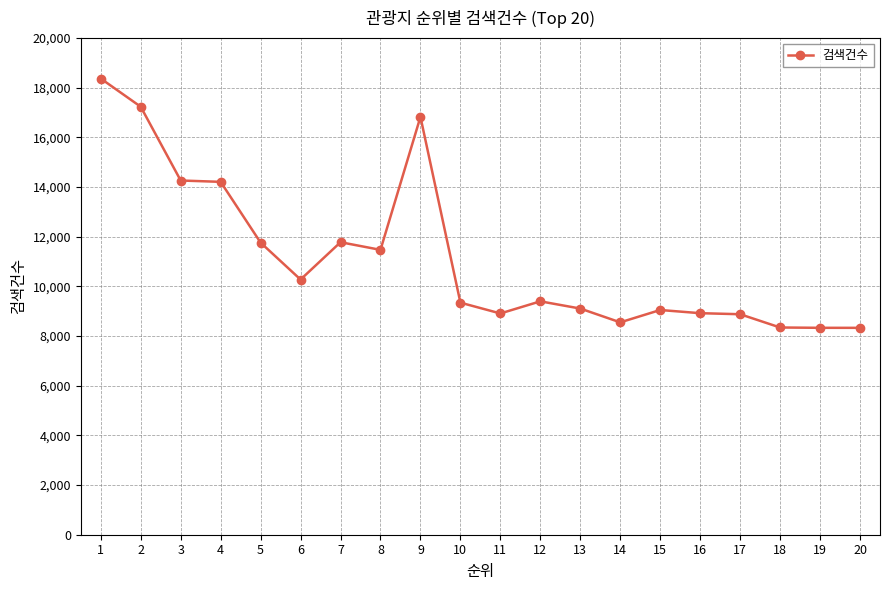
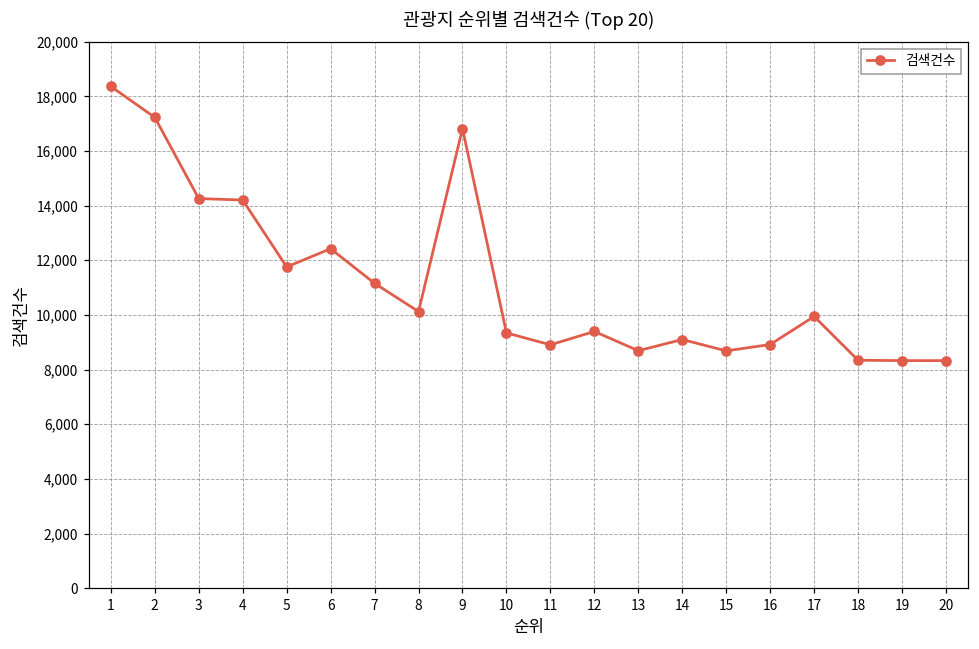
  {
    "1": "18,400",
    "2": "17,200",
    "3": "14,300",
    "4": "14,200",
    "5": "11,800",
-   "6": "10,300",
-   "7": "11,800",
-   "8": "11,500",
+   "6": "12,400",
+   "7": "11,200",
+   "8": "10,100",
    "9": "16,800",
    "10": "9,300",
    "11": "8,900",
    "12": "9,400",
-   "13": "9,100",
-   "14": "8,500",
-   "15": "9,000",
+   "13": "8,700",
+   "14": "9,100",
+   "15": "8,700",
    "16": "8,900",
-   "17": "8,900",
+   "17": "9,900",
    "18": "8,300",
    "19": "8,300",
    "20": "8,300"
  }
